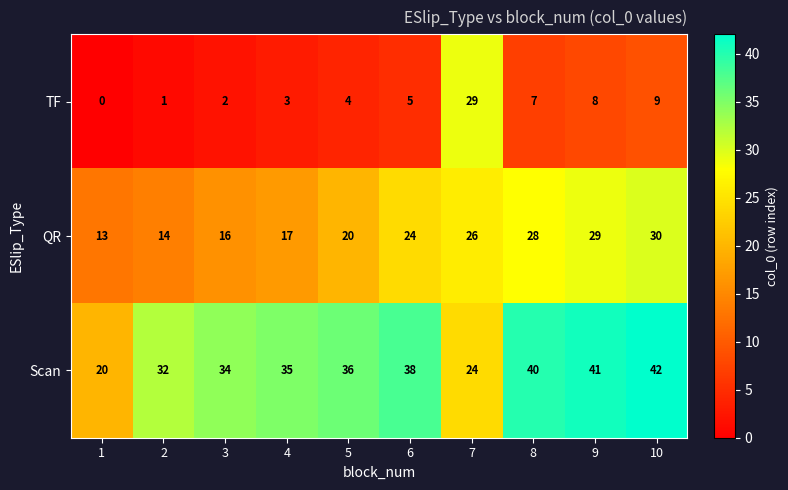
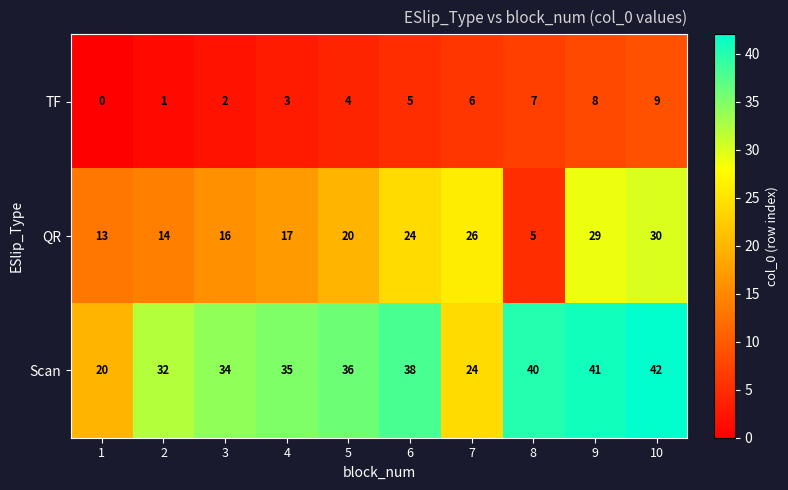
  {
    "TF": {
      "1": 0,
      "2": 1,
      "3": 2,
      "4": 3,
      "5": 4,
      "6": 5,
-     "7": 29,
+     "7": 6,
      "8": 7,
      "9": 8,
      "10": 9
    },
    "QR": {
      "1": 13,
      "2": 14,
      "3": 16,
      "4": 17,
      "5": 20,
      "6": 24,
      "7": 26,
-     "8": 28,
+     "8": 5,
      "9": 29,
      "10": 30
    },
    "Scan": {
      "1": 20,
      "2": 32,
      "3": 34,
      "4": 35,
      "5": 36,
      "6": 38,
      "7": 24,
      "8": 40,
      "9": 41,
      "10": 42
    }
  }
